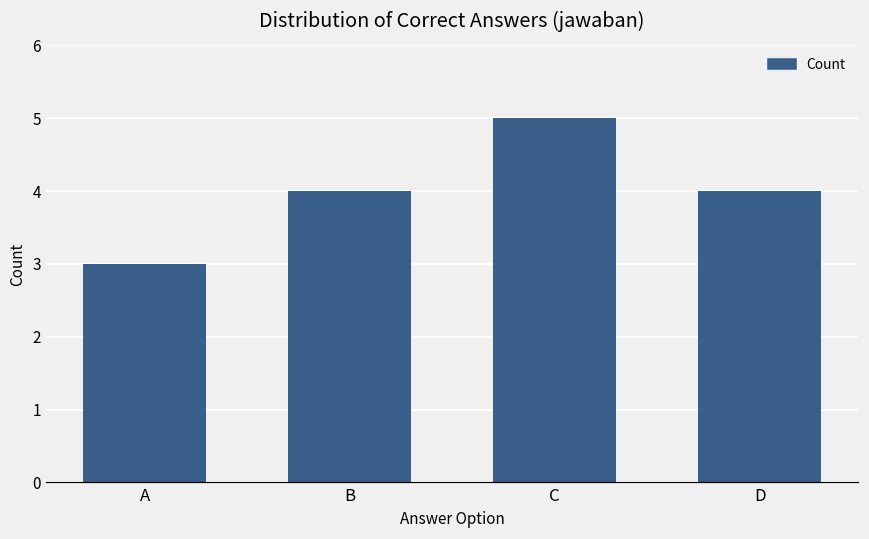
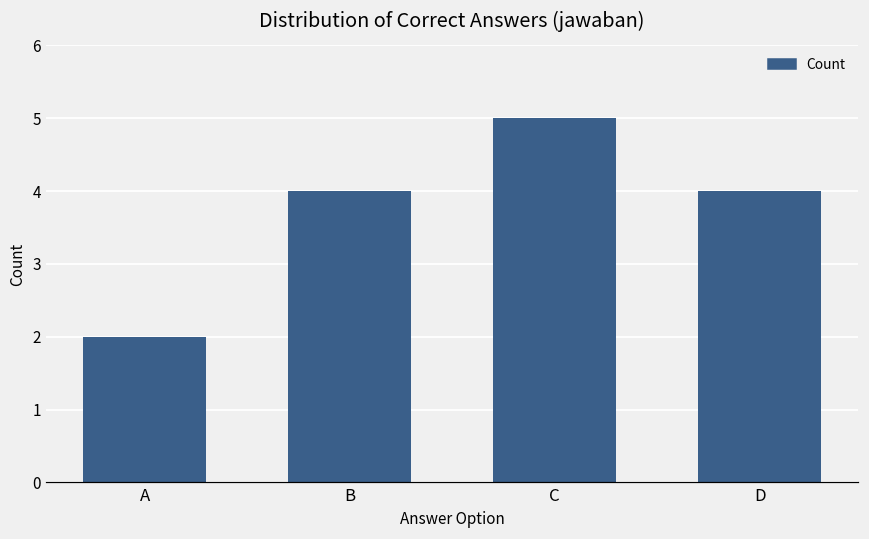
  {
-   "A": 3,
+   "A": 2,
    "B": 4,
    "C": 5,
    "D": 4
  }
